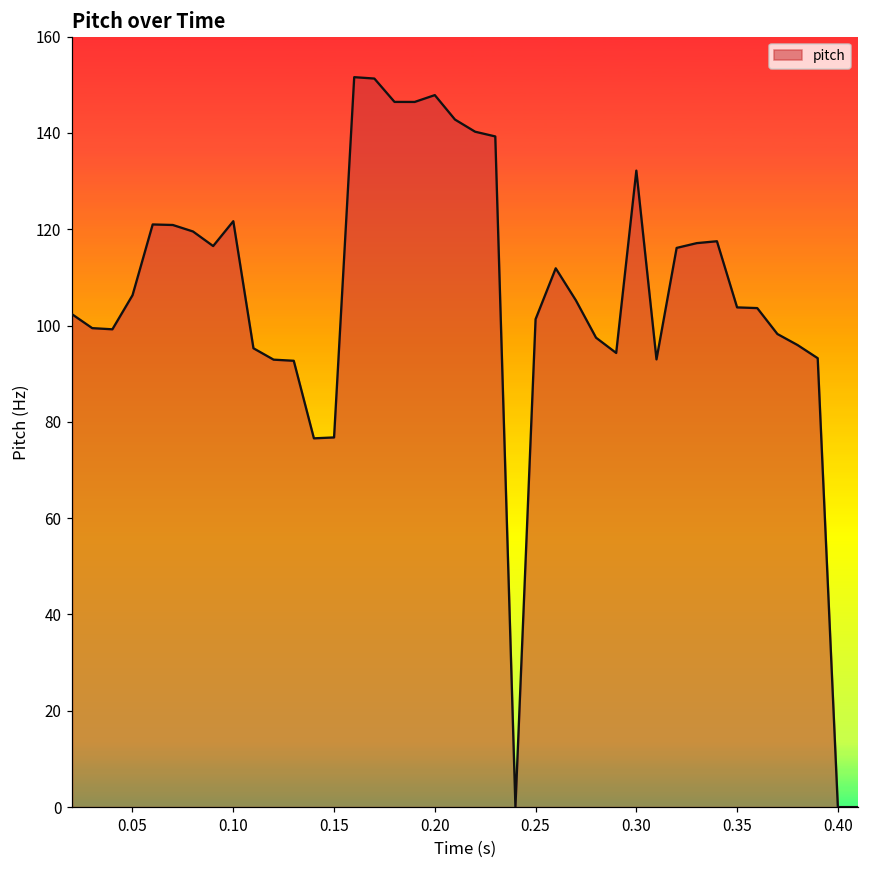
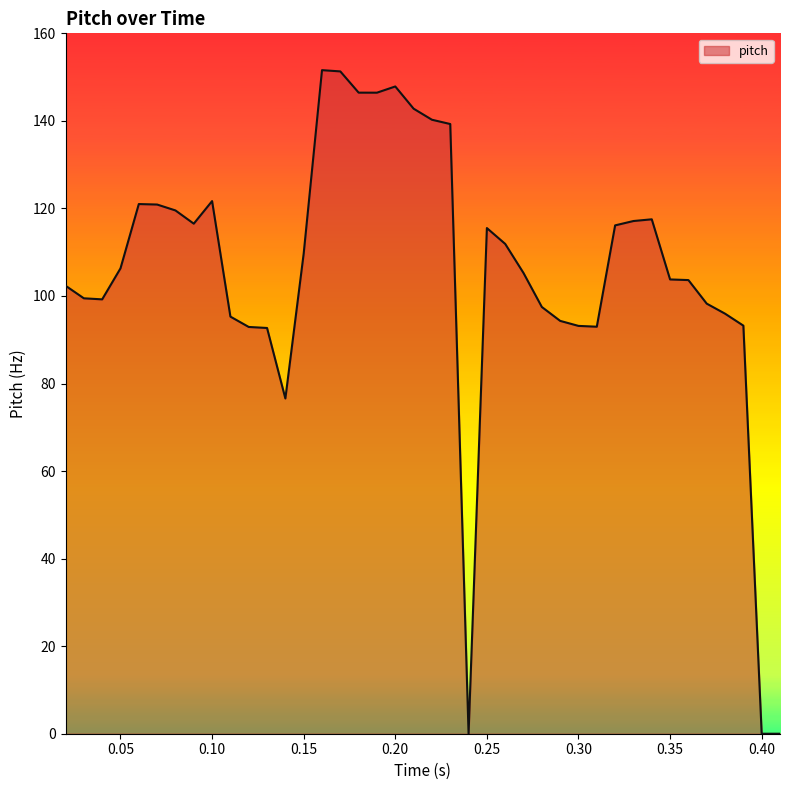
  {
    "0.05": 106,
    "0.10": 122,
-   "0.15": 77,
+   "0.15": 110,
    "0.20": 148,
-   "0.25": 101,
-   "0.30": 132,
+   "0.25": 116,
+   "0.30": 93,
    "0.35": 104,
    "0.40": 0
  }
